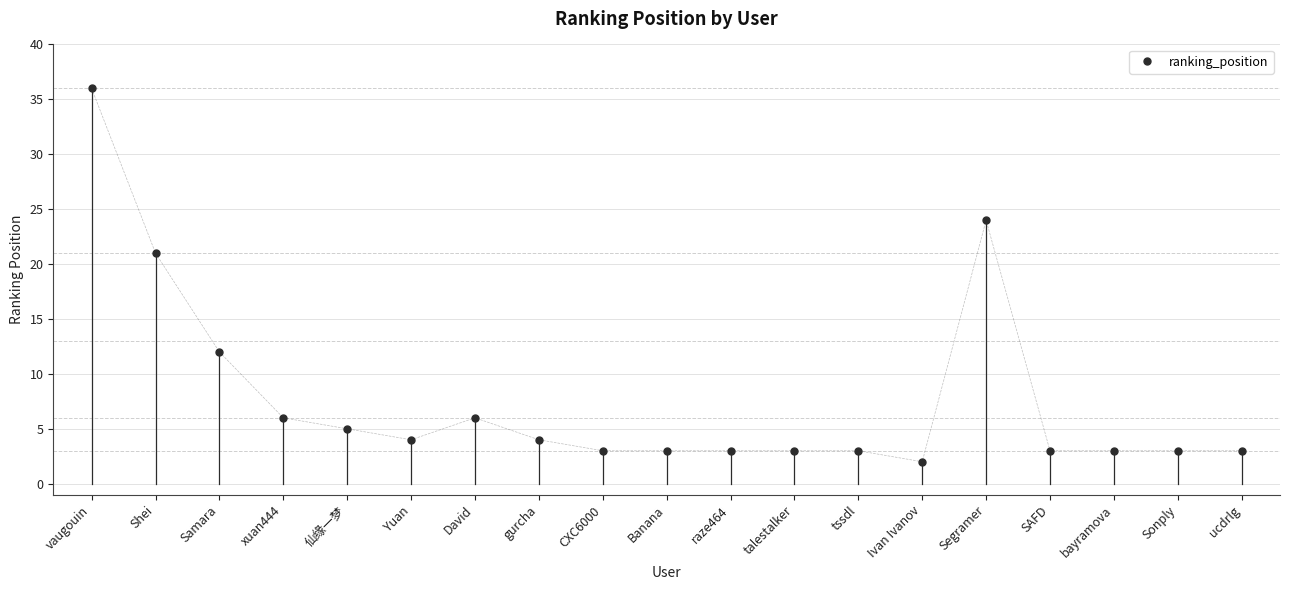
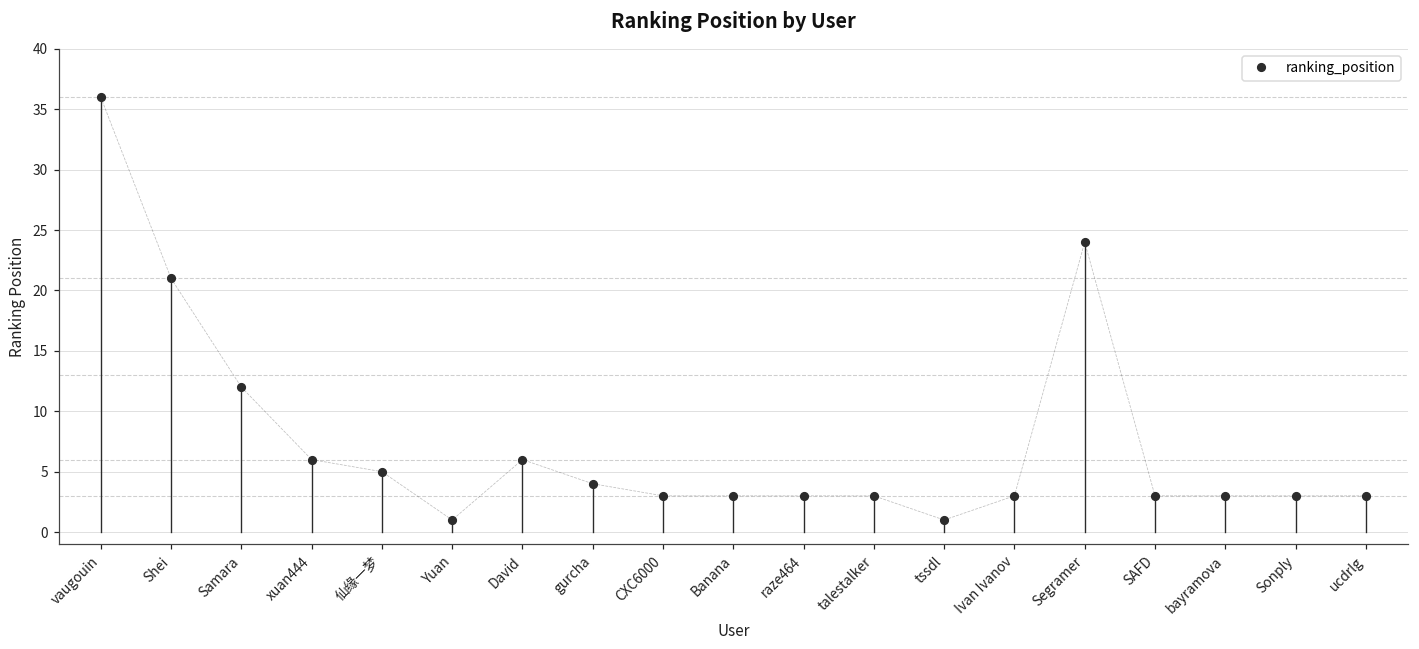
  {
    "ranking_position": {
-     "Yuan": 4,
-     "tssdl": 3,
-     "Ivan Ivanov": 2
+     "Yuan": 1,
+     "tssdl": 1,
+     "Ivan Ivanov": 3
    }
  }
